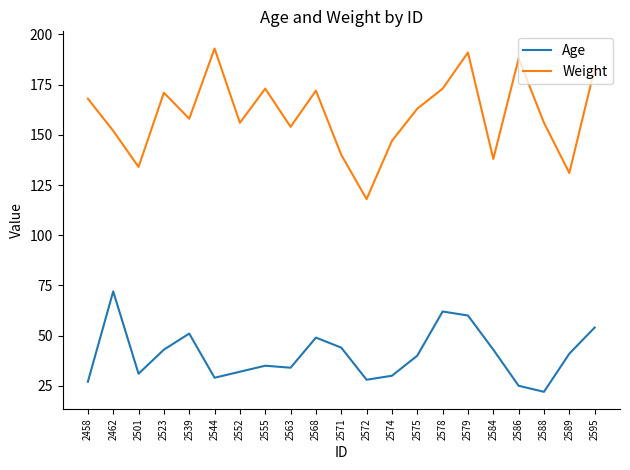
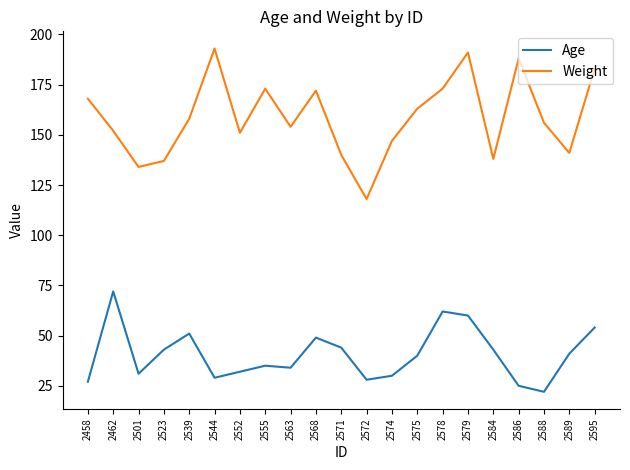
  {
    "Age": {
      "2458": 27,
      "2462": 72,
      "2501": 31,
      "2523": 43,
      "2539": 51,
      "2544": 29,
      "2552": 32,
      "2555": 35,
      "2563": 34,
      "2568": 49,
      "2571": 44,
      "2572": 28,
      "2574": 30,
      "2575": 40,
      "2578": 62,
      "2579": 60,
      "2584": 43,
      "2586": 25,
      "2588": 22,
      "2589": 41,
      "2595": 54
    },
    "Weight": {
      "2458": 168,
      "2462": 152,
      "2501": 134,
-     "2523": 171,
+     "2523": 137,
      "2539": 158,
      "2544": 193,
-     "2552": 156,
+     "2552": 151,
      "2555": 173,
      "2563": 154,
      "2568": 172,
      "2571": 140,
      "2572": 118,
      "2574": 147,
      "2575": 163,
      "2578": 173,
      "2579": 191,
      "2584": 138,
      "2588": 156,
-     "2589": 131
+     "2589": 141
    }
  }
